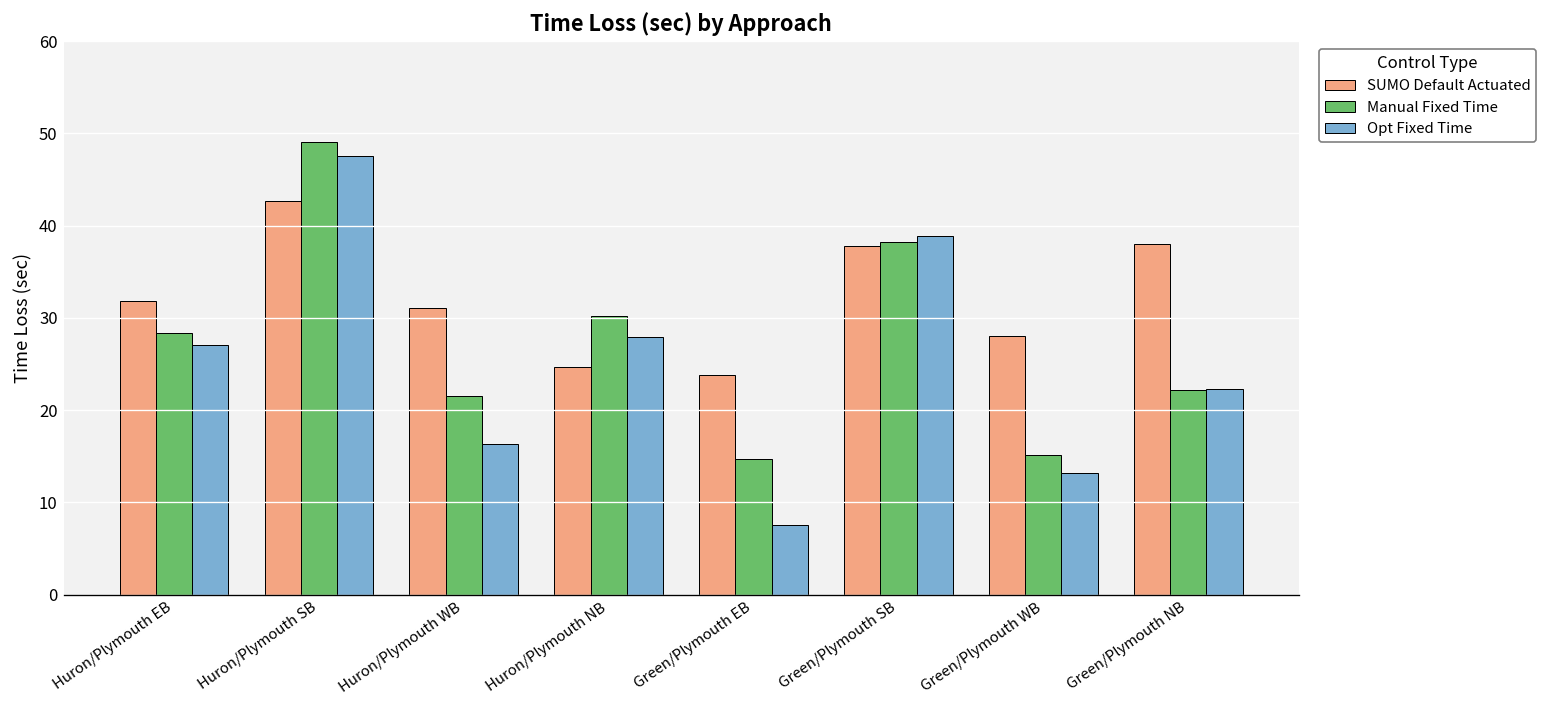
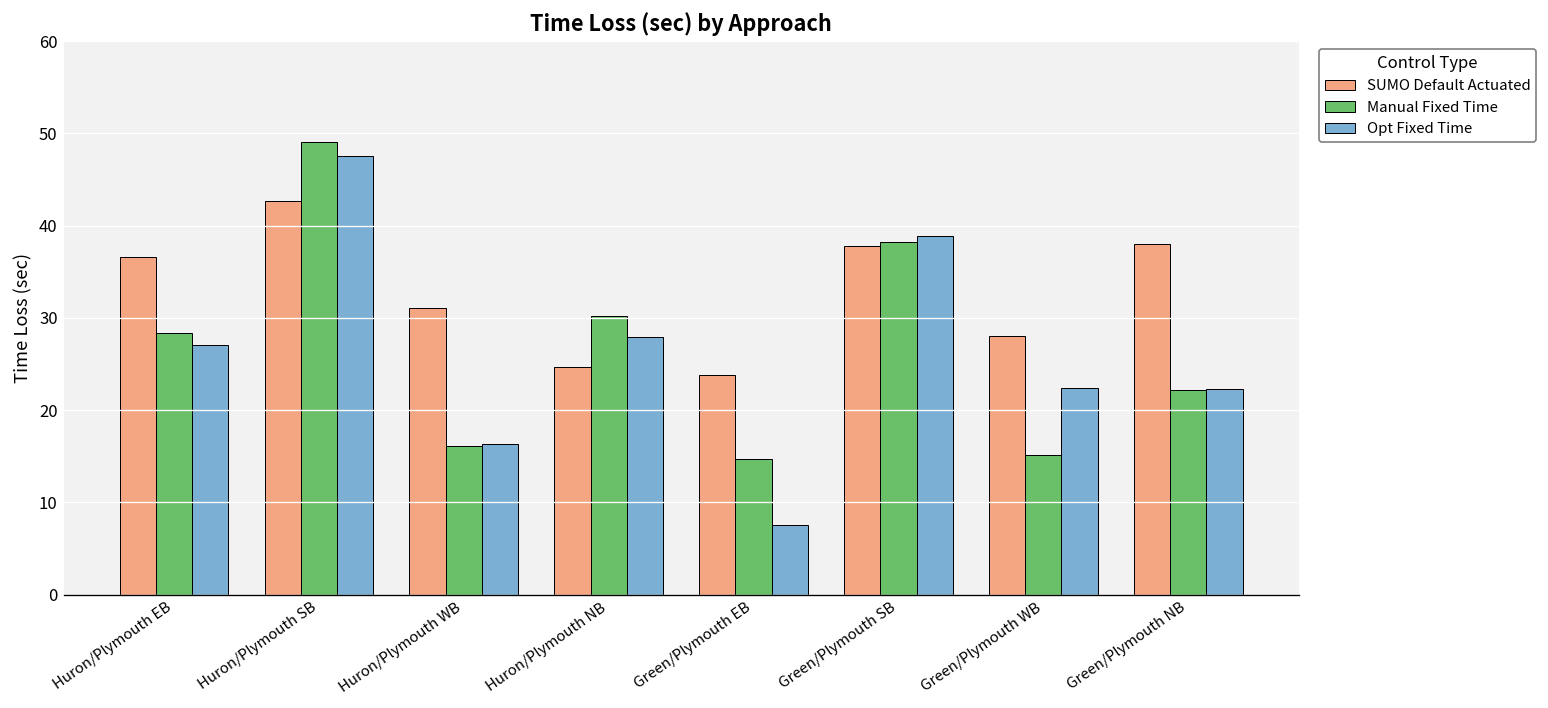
  {
    "SUMO Default Actuated": {
-     "Huron/Plymouth EB": 32,
+     "Huron/Plymouth EB": 37,
      "Huron/Plymouth SB": 43,
      "Huron/Plymouth WB": 31,
      "Huron/Plymouth NB": 25,
      "Green/Plymouth EB": 24,
      "Green/Plymouth SB": 38,
      "Green/Plymouth WB": 28,
      "Green/Plymouth NB": 38
    },
    "Manual Fixed Time": {
      "Huron/Plymouth EB": 28,
      "Huron/Plymouth SB": 49,
-     "Huron/Plymouth WB": 22,
+     "Huron/Plymouth WB": 16,
      "Huron/Plymouth NB": 30,
      "Green/Plymouth EB": 15,
      "Green/Plymouth SB": 38,
      "Green/Plymouth WB": 15,
      "Green/Plymouth NB": 22
    },
    "Opt Fixed Time": {
      "Huron/Plymouth EB": 27,
      "Huron/Plymouth SB": 48,
      "Huron/Plymouth WB": 16,
      "Huron/Plymouth NB": 28,
      "Green/Plymouth EB": 8,
      "Green/Plymouth SB": 39,
-     "Green/Plymouth WB": 13,
+     "Green/Plymouth WB": 22,
      "Green/Plymouth NB": 22
    }
  }
